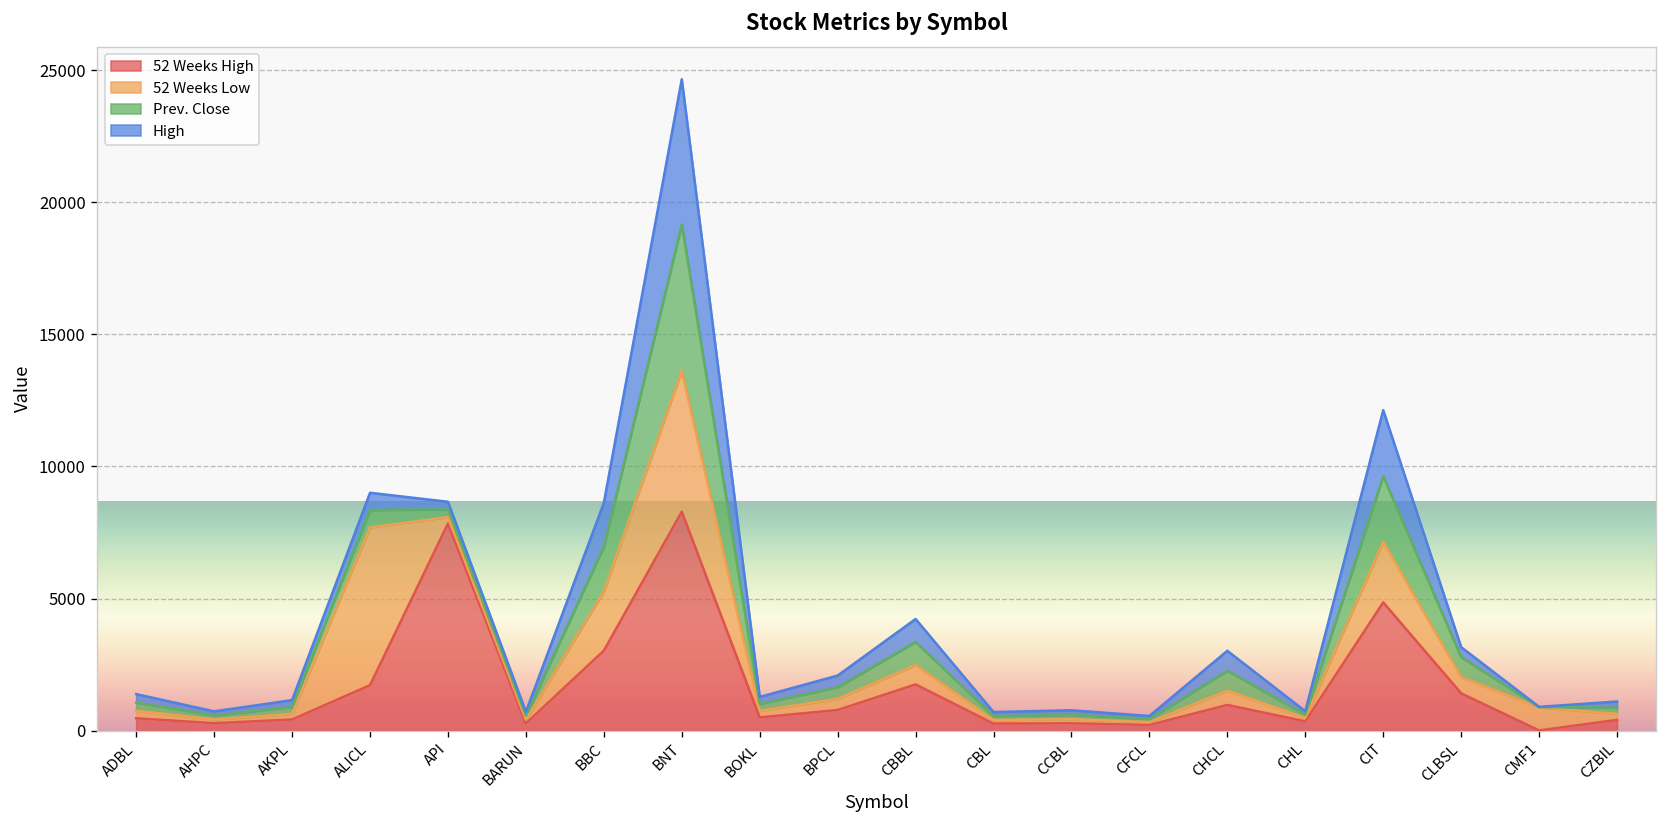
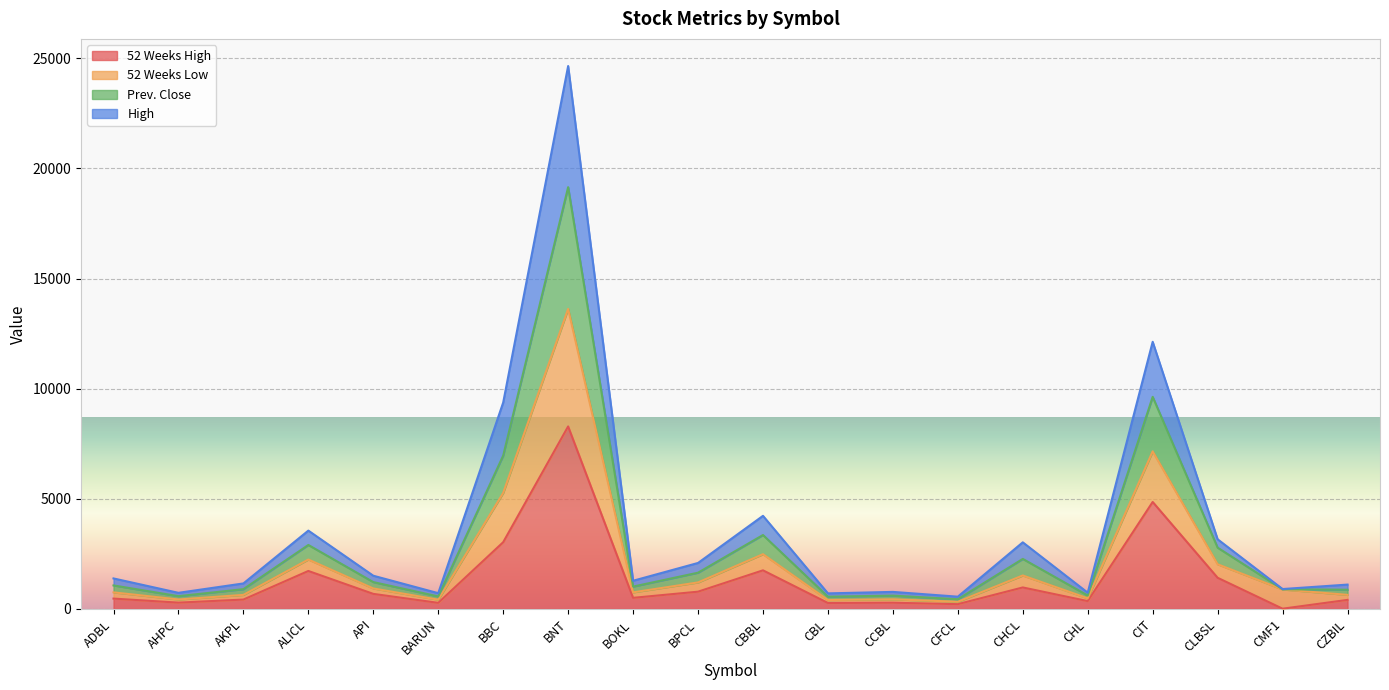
  {
    "52 Weeks High": {
      "ADBL": 500,
      "AHPC": 300,
      "AKPL": 400,
      "ALICL": 1700,
-     "API": 7800,
+     "API": 700,
      "BARUN": 300,
      "BBC": 3000,
      "BNT": 8300,
      "BOKL": 500,
      "BPCL": 800,
      "CBBL": 1800,
      "CBL": 300,
      "CCBL": 300,
      "CHCL": 1000,
      "CHL": 400,
      "CIT": 4900,
      "CLBSL": 1400,
      "CMF1": 0,
      "CZBIL": 400
    },
    "52 Weeks Low": {
      "ADBL": 300,
      "AHPC": 100,
      "AKPL": 200,
-     "ALICL": 6000,
+     "ALICL": 500,
      "API": 200,
      "BARUN": 100,
      "BBC": 2200,
      "BNT": 5300,
      "BOKL": 300,
      "BPCL": 400,
      "CBBL": 700,
      "CBL": 100,
      "CCBL": 200,
      "CHCL": 500,
      "CHL": 100,
      "CIT": 2300,
      "CLBSL": 600,
      "CZBIL": 200
    },
    "Prev. Close": {
      "ADBL": 300,
      "AHPC": 200,
      "AKPL": 300,
      "ALICL": 700,
      "API": 300,
      "BARUN": 100,
      "BBC": 1700,
      "BNT": 5500,
      "BOKL": 300,
      "BPCL": 400,
      "CBBL": 900,
      "CBL": 200,
      "CCBL": 200,
      "CHCL": 800,
      "CHL": 100,
      "CIT": 2500,
      "CLBSL": 800,
      "CZBIL": 200
    },
    "High": {
      "ADBL": 300,
      "AHPC": 200,
      "AKPL": 300,
      "ALICL": 700,
      "API": 300,
      "BARUN": 100,
-     "BBC": 1700,
+     "BBC": 2400,
      "BNT": 5500,
      "BOKL": 300,
      "BPCL": 400,
      "CBBL": 900,
      "CBL": 200,
      "CCBL": 200,
      "CHCL": 800,
      "CHL": 100,
      "CIT": 2500,
      "CLBSL": 400,
      "CZBIL": 200
    }
  }
